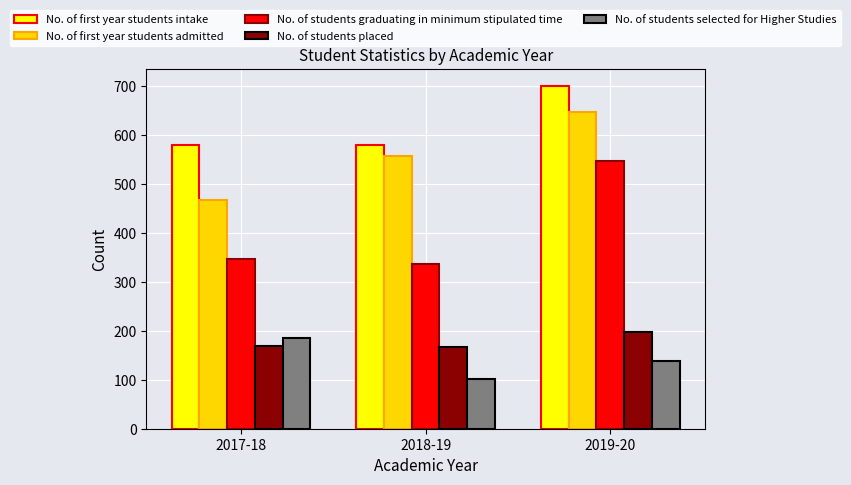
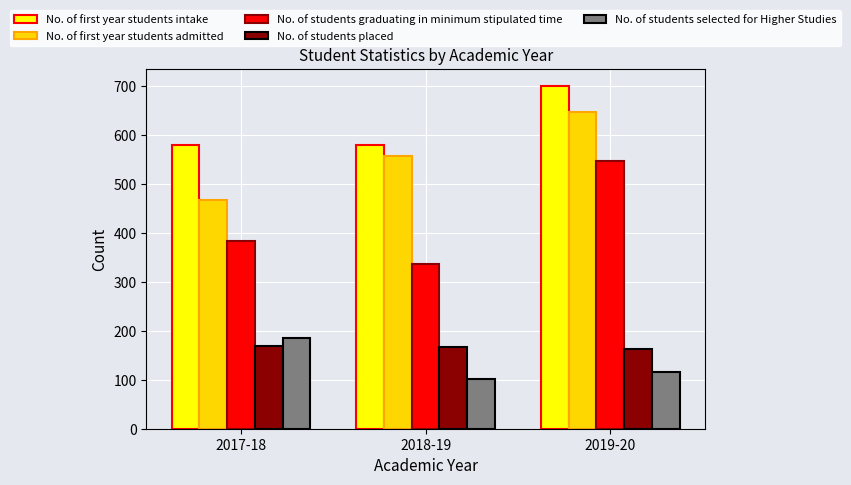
  {
    "No. of students graduating in minimum stipulated time": {
-     "2017-18": 350,
+     "2017-18": 380,
      "2018-19": 340,
      "2019-20": 550
    },
    "No. of students placed": {
      "2017-18": 170,
      "2018-19": 170,
-     "2019-20": 200
+     "2019-20": 160
    },
    "No. of students selected for Higher Studies": {
      "2017-18": 190,
      "2018-19": 100,
-     "2019-20": 140
+     "2019-20": 120
    }
  }
